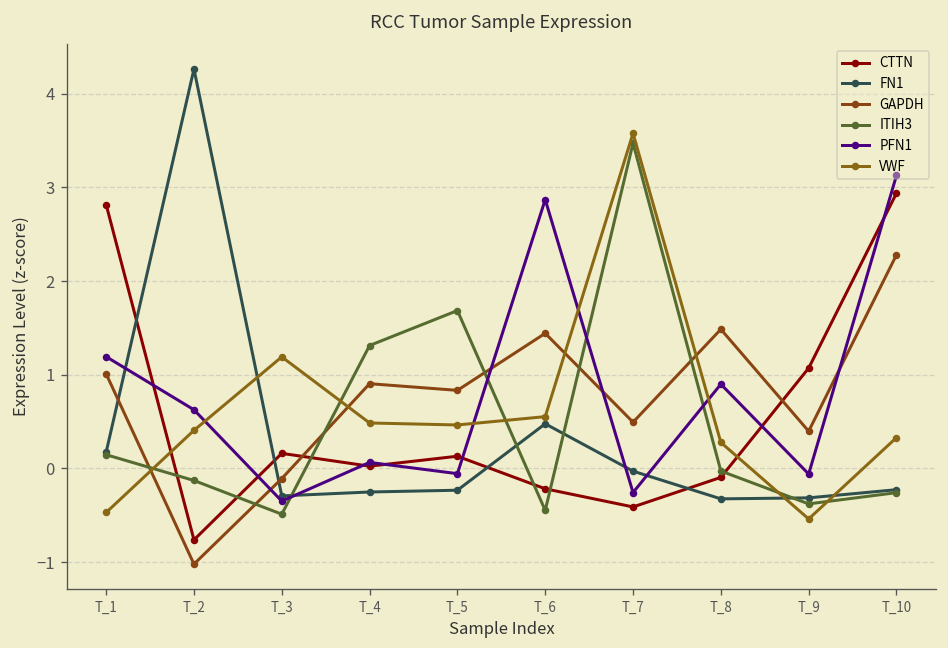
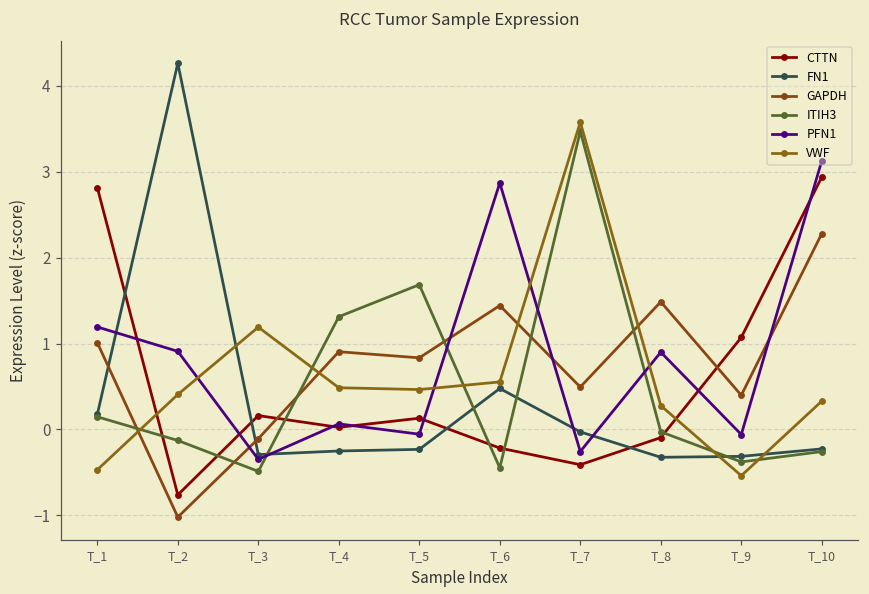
  {
    "CTTN": {
      "T_1": 2.8,
      "T_2": -0.8,
      "T_3": 0.2,
      "T_4": 0.0,
      "T_5": 0.1,
      "T_6": -0.2,
      "T_7": -0.4,
      "T_8": -0.1,
      "T_9": 1.1,
      "T_10": 2.9
    },
    "PFN1": {
      "T_1": 1.2,
-     "T_2": 0.6,
+     "T_2": 0.9,
      "T_3": -0.3,
      "T_4": 0.1,
      "T_5": -0.1,
      "T_6": 2.9,
      "T_7": -0.3,
      "T_8": 0.9,
      "T_9": -0.1,
      "T_10": 3.1
    }
  }
